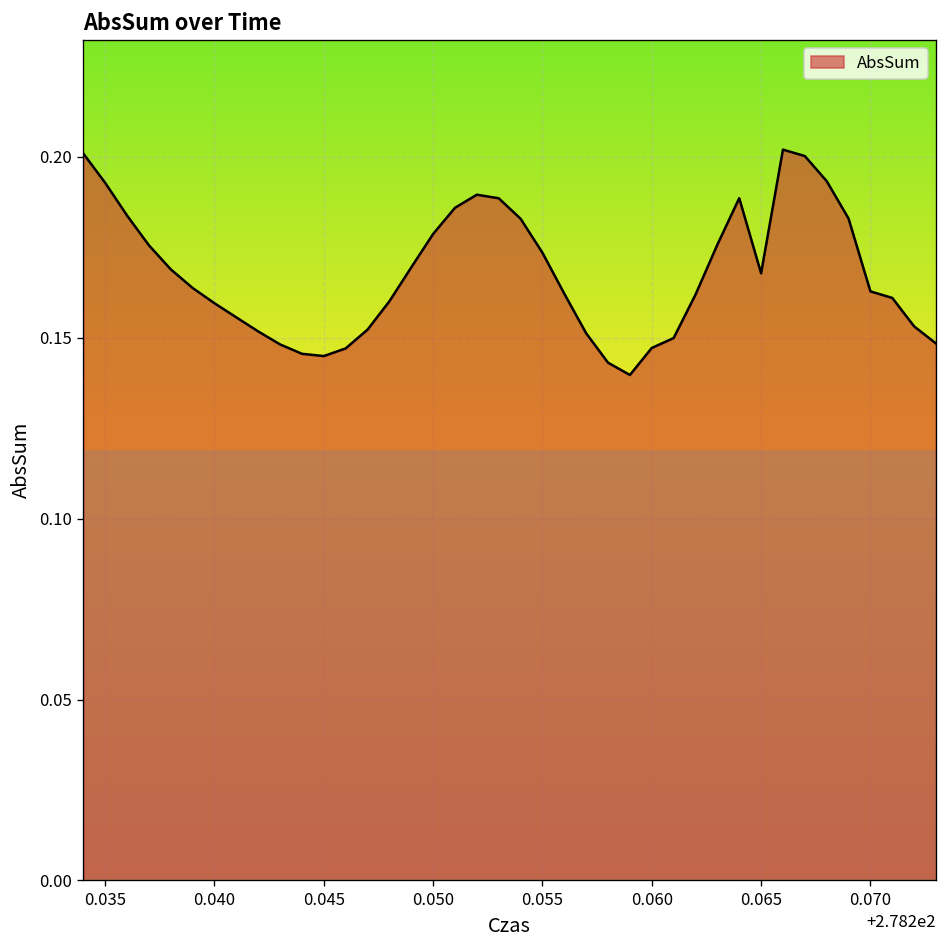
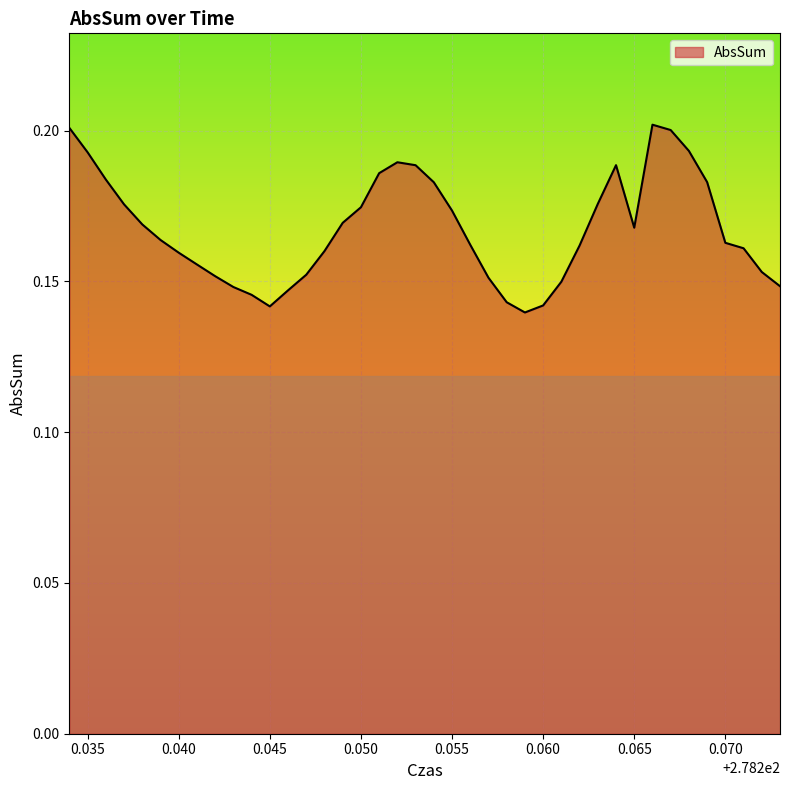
  {
    "0.035": 0.193,
    "0.040": 0.160,
-   "0.045": 0.145,
-   "0.050": 0.179,
+   "0.045": 0.142,
+   "0.050": 0.175,
    "0.055": 0.173,
-   "0.060": 0.147,
+   "0.060": 0.142,
    "0.065": 0.168,
    "0.070": 0.163
  }
